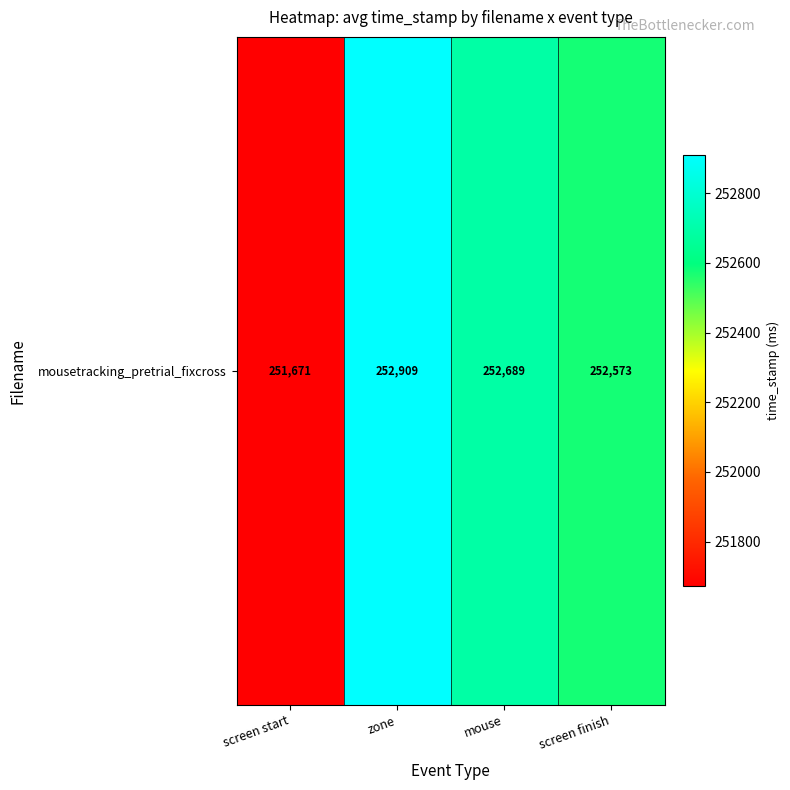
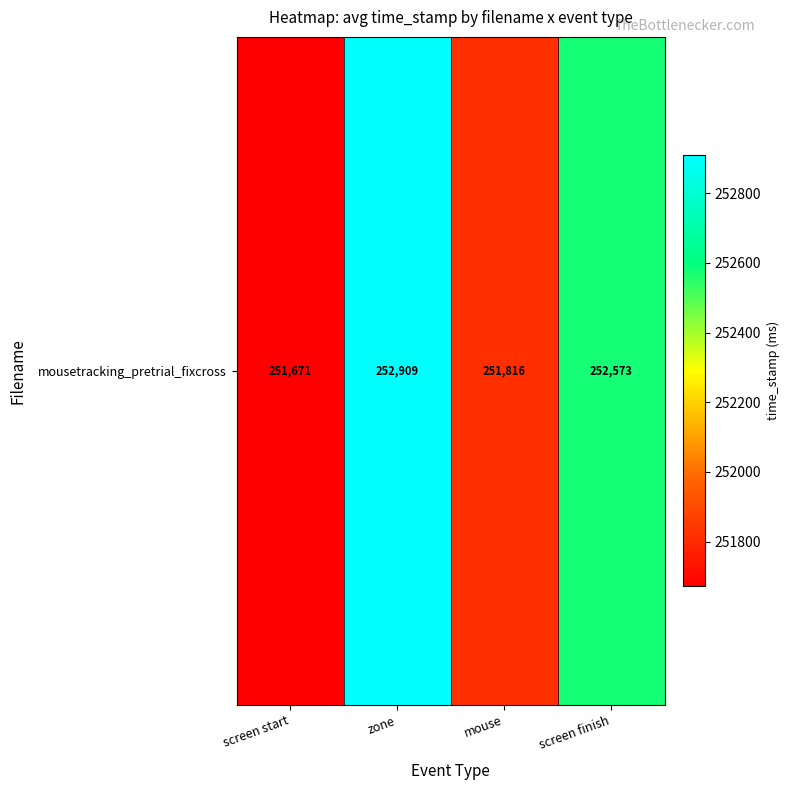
  {
    "mousetracking_pretrial_fixcross": {
      "screen start": "251,671",
      "zone": "252,909",
-     "mouse": "252,689",
+     "mouse": "251,816",
      "screen finish": "252,573"
    }
  }
